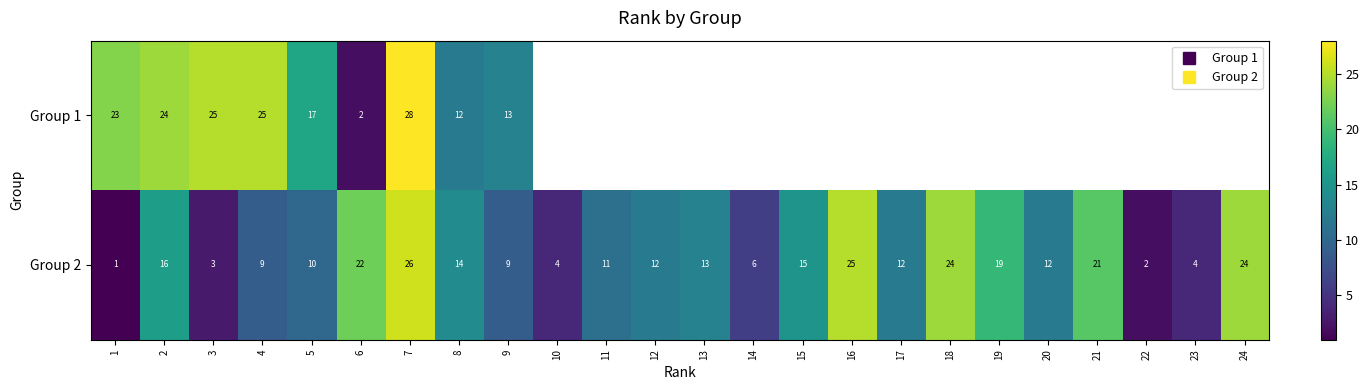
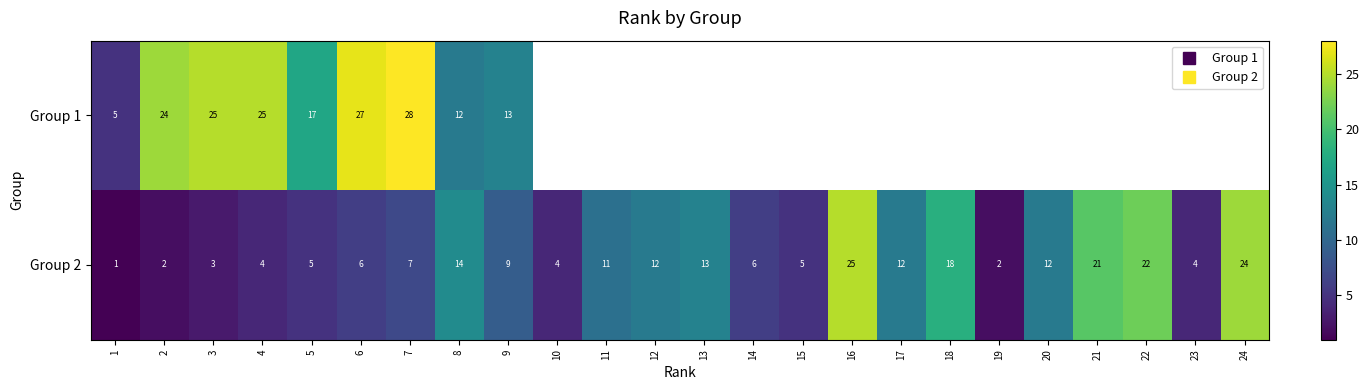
  {
    "Group 1": {
-     "1": 23,
+     "1": 5,
      "2": 24,
      "3": 25,
      "4": 25,
      "5": 17,
-     "6": 2,
+     "6": 27,
      "7": 28,
      "8": 12,
      "9": 13
    },
    "Group 2": {
      "1": 1,
-     "2": 16,
+     "2": 2,
      "3": 3,
-     "4": 9,
-     "5": 10,
-     "6": 22,
-     "7": 26,
+     "4": 4,
+     "5": 5,
+     "6": 6,
+     "7": 7,
      "8": 14,
      "9": 9,
      "10": 4,
      "11": 11,
      "12": 12,
      "13": 13,
      "14": 6,
-     "15": 15,
+     "15": 5,
      "16": 25,
      "17": 12,
-     "18": 24,
-     "19": 19,
+     "18": 18,
+     "19": 2,
      "20": 12,
      "21": 21,
-     "22": 2,
+     "22": 22,
      "23": 4,
      "24": 24
    }
  }
